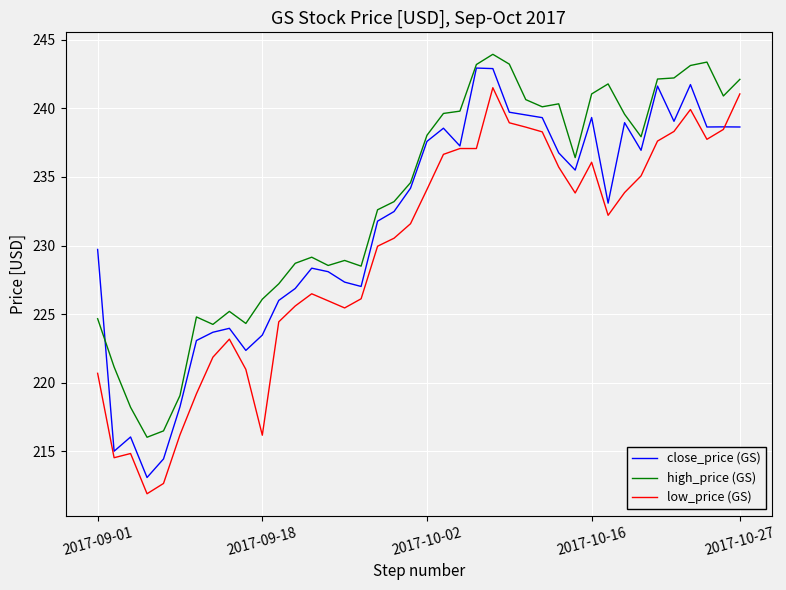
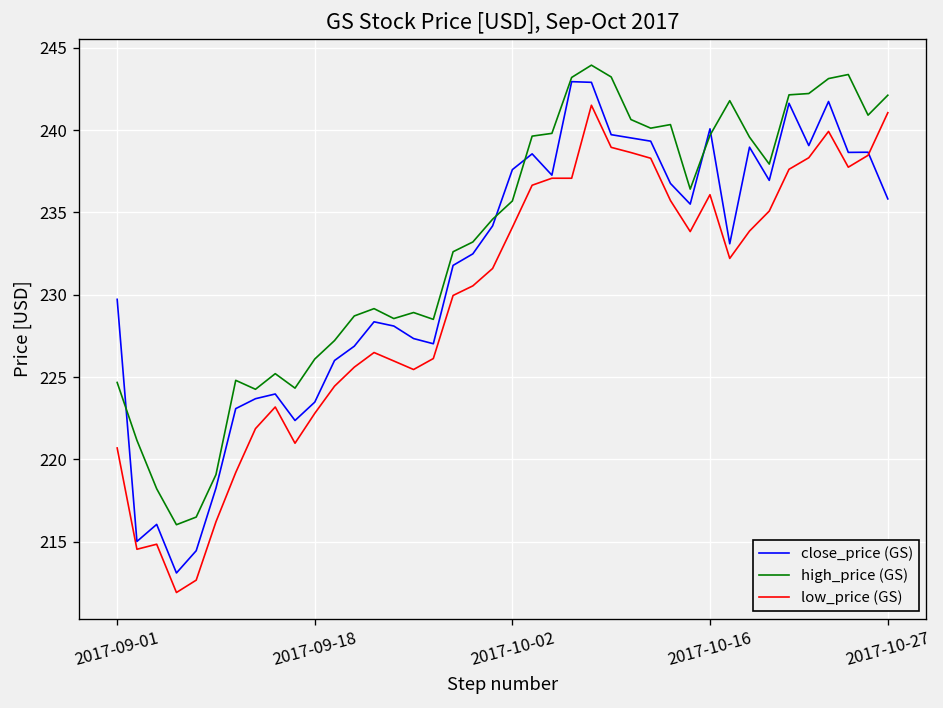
  {
    "close_price (GS)": {
      "2017-09-01": 229.7,
      "2017-09-18": 223.5,
      "2017-10-02": 237.6,
-     "2017-10-16": 239.3,
-     "2017-10-27": 238.6
+     "2017-10-16": 240.1,
+     "2017-10-27": 235.8
    },
    "high_price (GS)": {
      "2017-09-01": 224.7,
      "2017-09-18": 226.1,
-     "2017-10-02": 238.0,
-     "2017-10-16": 241.1,
+     "2017-10-02": 235.7,
+     "2017-10-16": 239.7,
      "2017-10-27": 242.1
    },
    "low_price (GS)": {
      "2017-09-01": 220.7,
-     "2017-09-18": 216.2,
+     "2017-09-18": 222.8,
      "2017-10-02": 234.1,
      "2017-10-16": 236.1,
      "2017-10-27": 241.1
    }
  }
